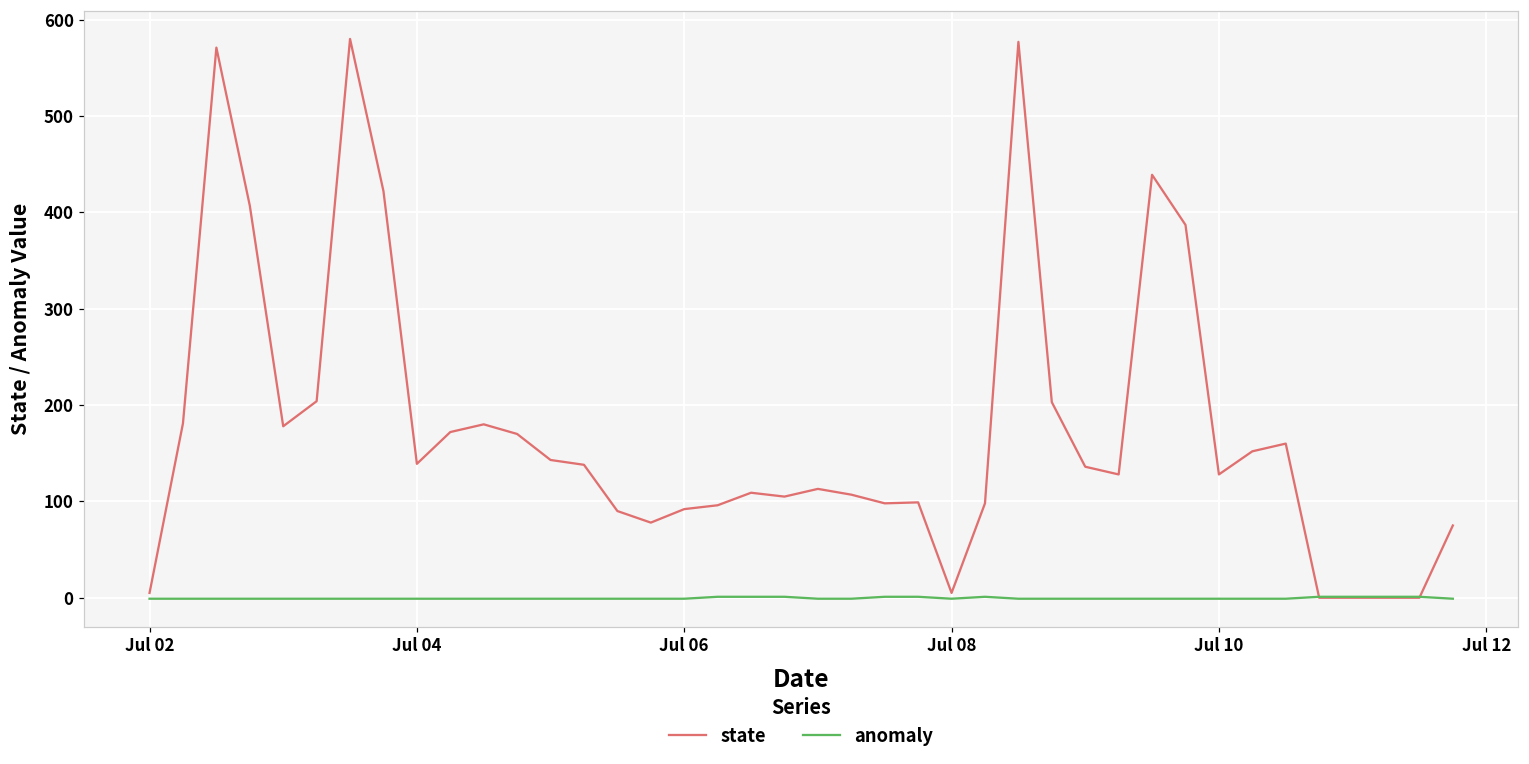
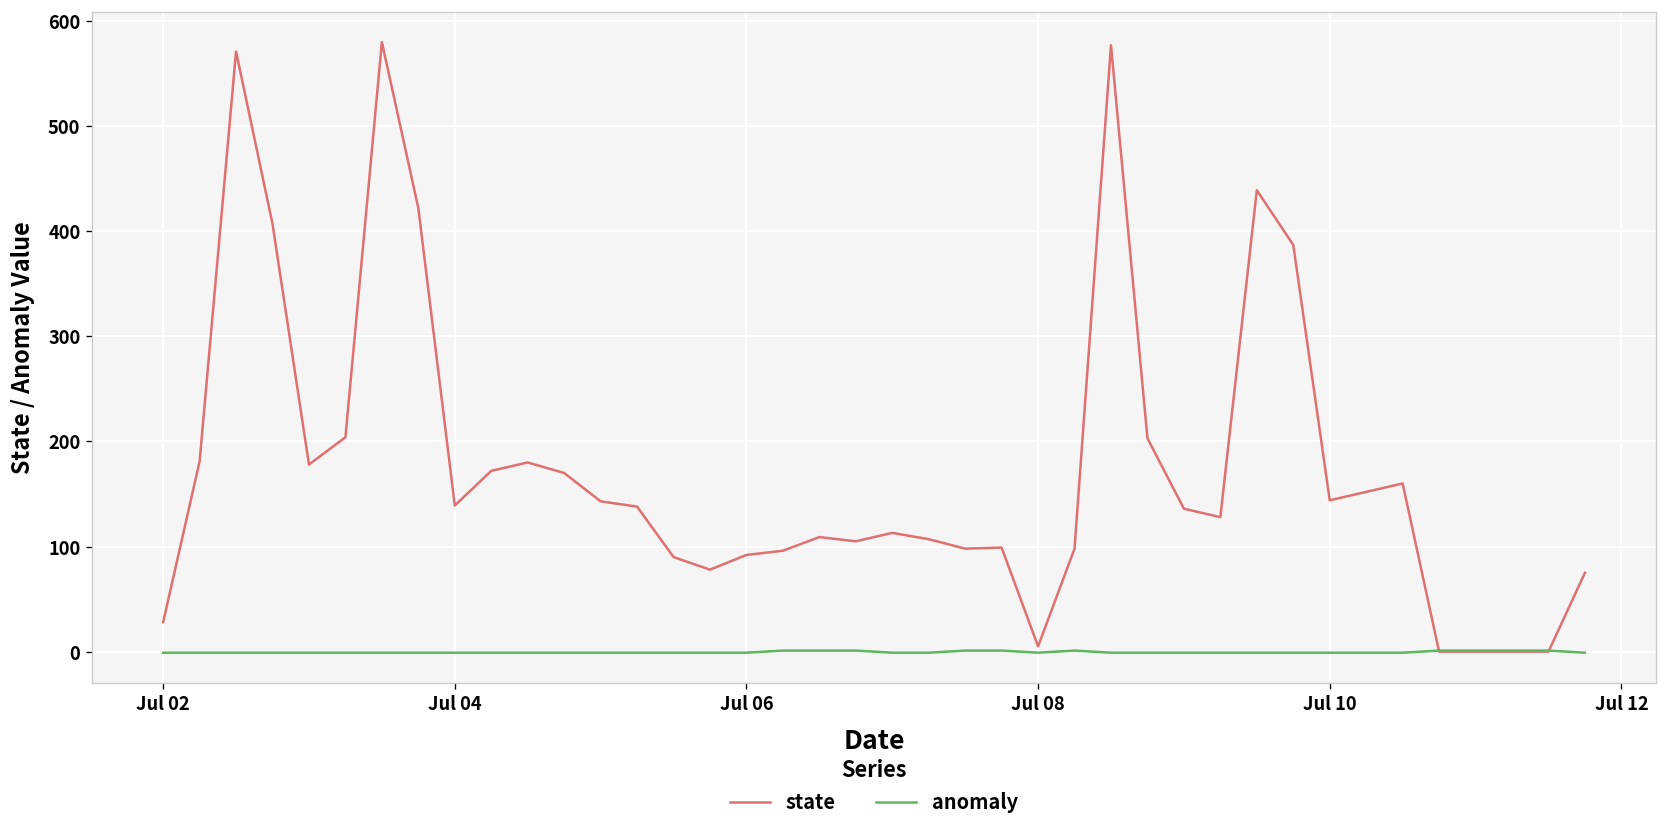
  {
    "state": {
-     "Jul 02": 10,
+     "Jul 02": 30,
      "Jul 04": 140,
      "Jul 06": 90,
      "Jul 08": 10,
-     "Jul 10": 130
+     "Jul 10": 140
    },
    "anomaly": {
      "Jul 02": 0,
      "Jul 04": 0,
      "Jul 06": 0,
      "Jul 08": 0,
      "Jul 10": 0
    }
  }
